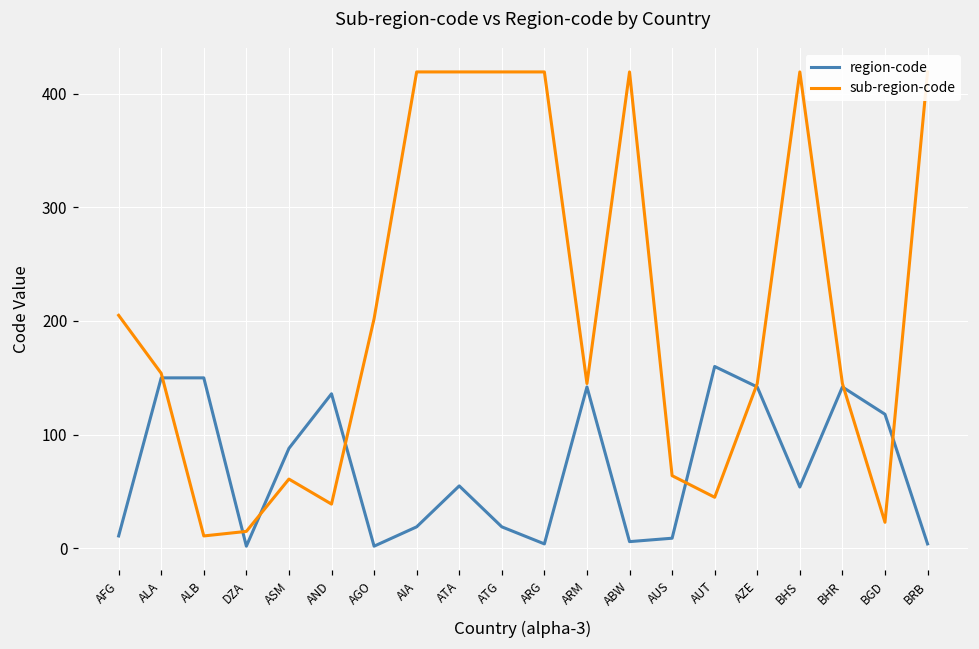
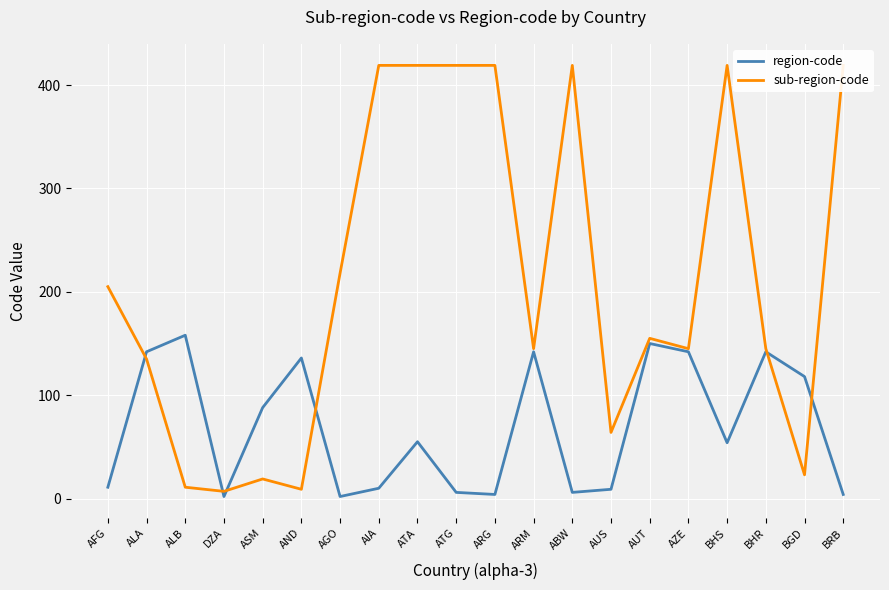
  {
    "region-code": {
      "AFG": 11,
-     "ALA": 150,
-     "ALB": 150,
+     "ALA": 142,
+     "ALB": 158,
      "DZA": 2,
      "ASM": 88,
      "AND": 136,
      "AGO": 2,
-     "AIA": 19,
+     "AIA": 10,
      "ATA": 55,
-     "ATG": 19,
+     "ATG": 6,
      "ARG": 4,
      "ARM": 142,
      "ABW": 6,
      "AUS": 9,
-     "AUT": 160,
+     "AUT": 150,
      "AZE": 142,
      "BHS": 54,
      "BHR": 142,
      "BGD": 118,
      "BRB": 4
    },
    "sub-region-code": {
      "AFG": 205,
-     "ALA": 154,
+     "ALA": 135,
      "ALB": 11,
-     "DZA": 15,
-     "ASM": 61,
-     "AND": 39,
-     "AGO": 202,
+     "DZA": 7,
+     "ASM": 19,
+     "AND": 9,
+     "AGO": 218,
      "AIA": 419,
      "ATA": 419,
      "ATG": 419,
      "ARG": 419,
      "ARM": 145,
      "ABW": 419,
      "AUS": 64,
-     "AUT": 45,
+     "AUT": 155,
      "AZE": 145,
      "BHS": 419,
      "BHR": 145,
      "BGD": 23
    }
  }
